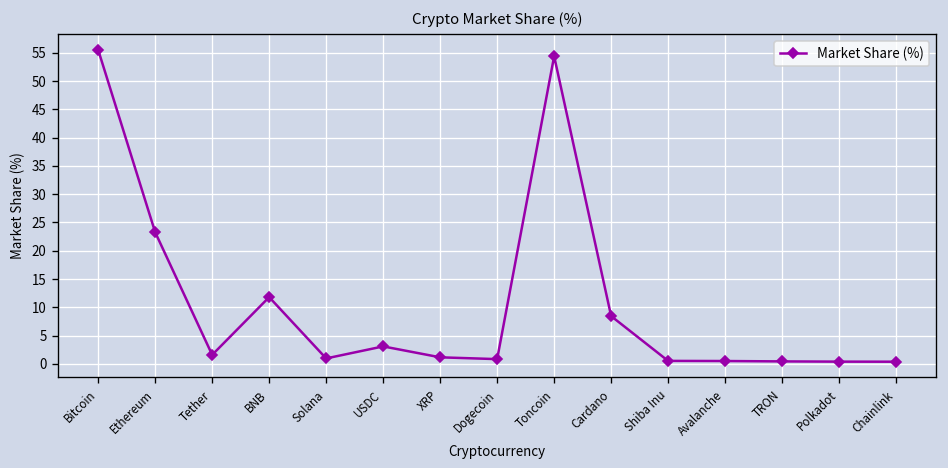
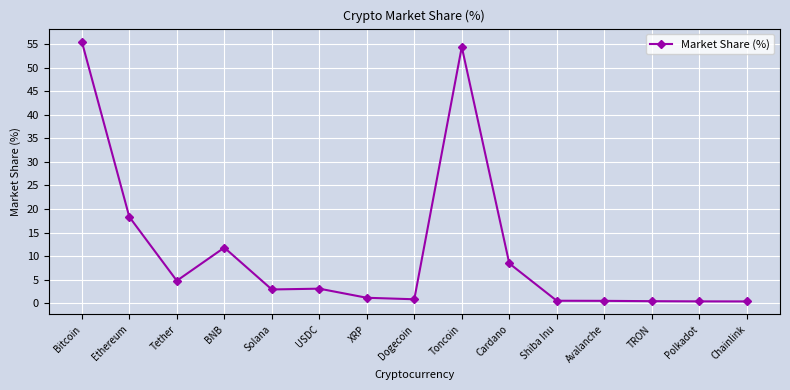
  {
    "Bitcoin": 56,
-   "Ethereum": 23,
-   "Tether": 2,
+   "Ethereum": 18,
+   "Tether": 5,
    "BNB": 12,
-   "Solana": 1,
+   "Solana": 3,
    "USDC": 3,
    "XRP": 1,
    "Dogecoin": 1,
    "Toncoin": 54,
    "Cardano": 8,
    "Shiba Inu": 1,
    "Avalanche": 0,
    "TRON": 0,
    "Polkadot": 0,
    "Chainlink": 0
  }
